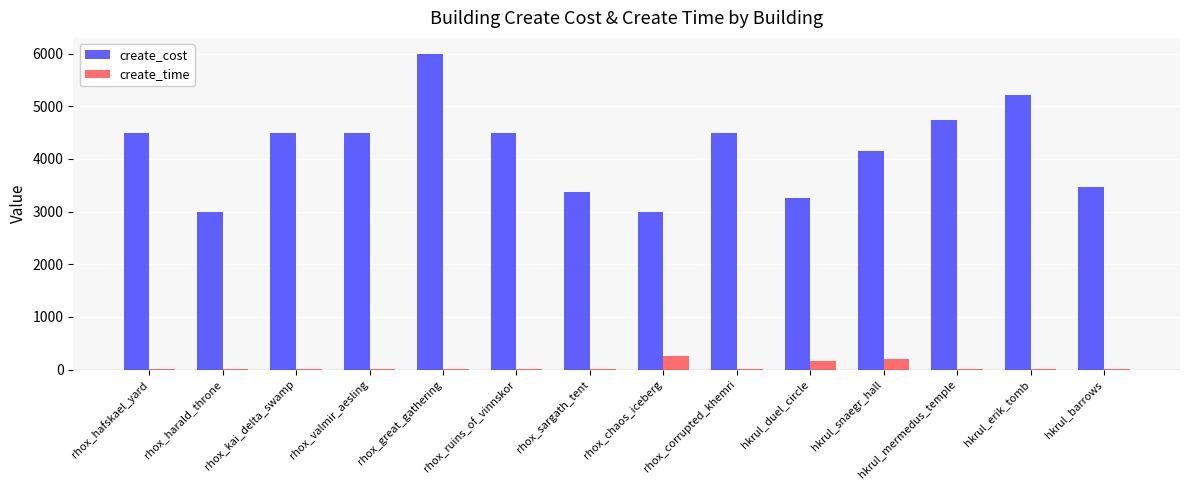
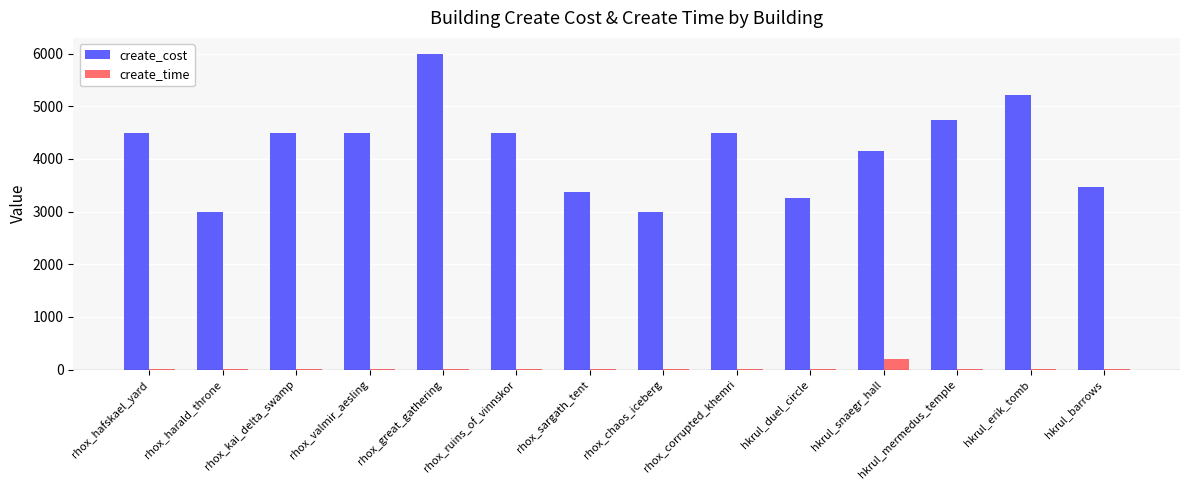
  {
    "create_cost": {
      "rhox_hafskael_yard": 4500,
      "rhox_harald_throne": 3000,
      "rhox_kai_delta_swamp": 4500,
      "rhox_valmir_aesling": 4500,
      "rhox_great_gathering": 6000,
      "rhox_ruins_of_vinnskor": 4500,
      "rhox_sargath_tent": 3400,
      "rhox_chaos_iceberg": 3000,
      "rhox_corrupted_khemri": 4500,
      "hkrul_duel_circle": 3300,
      "hkrul_snaegr_hall": 4200,
      "hkrul_mermedus_temple": 4800,
      "hkrul_erik_tomb": 5200,
      "hkrul_barrows": 3500
    },
    "create_time": {
-     "rhox_chaos_iceberg": 300,
-     "hkrul_duel_circle": 200,
+     "rhox_chaos_iceberg": 0,
+     "hkrul_duel_circle": 0,
      "hkrul_snaegr_hall": 200
    }
  }
